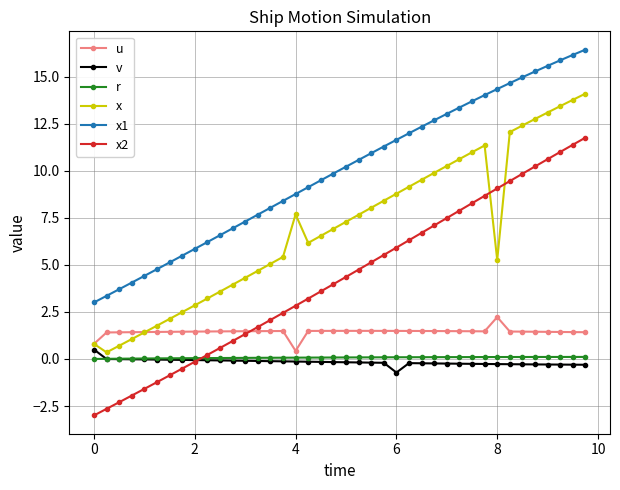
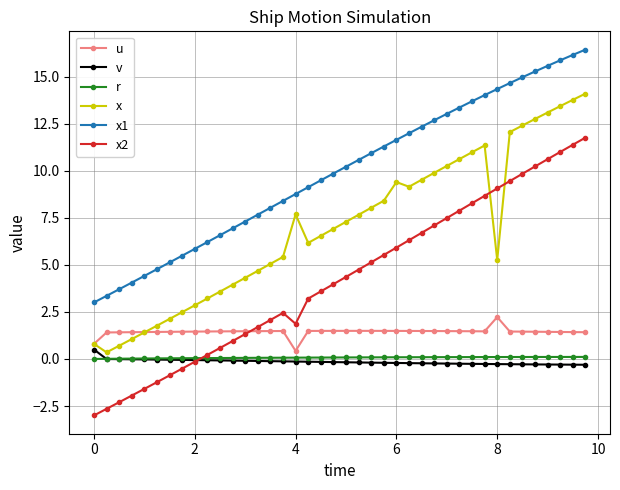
  {
    "u": {
      "2": 1.5,
      "4": 0.4,
      "6": 1.5,
      "8": 2.2
    },
    "v": {
      "0": 0.5,
      "4": -0.1,
-     "6": -0.7,
+     "6": -0.2,
      "8": -0.3
    },
    "r": {
      "0": 0.0,
      "4": 0.1,
      "6": 0.1,
      "8": 0.1
    },
    "x": {
      "2": 2.8,
      "4": 7.7,
-     "6": 8.8,
+     "6": 9.4,
      "8": 5.3
    },
    "x1": {
      "0": 3.0,
      "2": 5.8,
      "4": 8.8,
      "6": 11.6,
      "8": 14.3
    },
    "x2": {
      "0": -3.0,
-     "4": 2.8,
+     "4": 1.9,
      "6": 5.9,
      "8": 9.1
    }
  }
